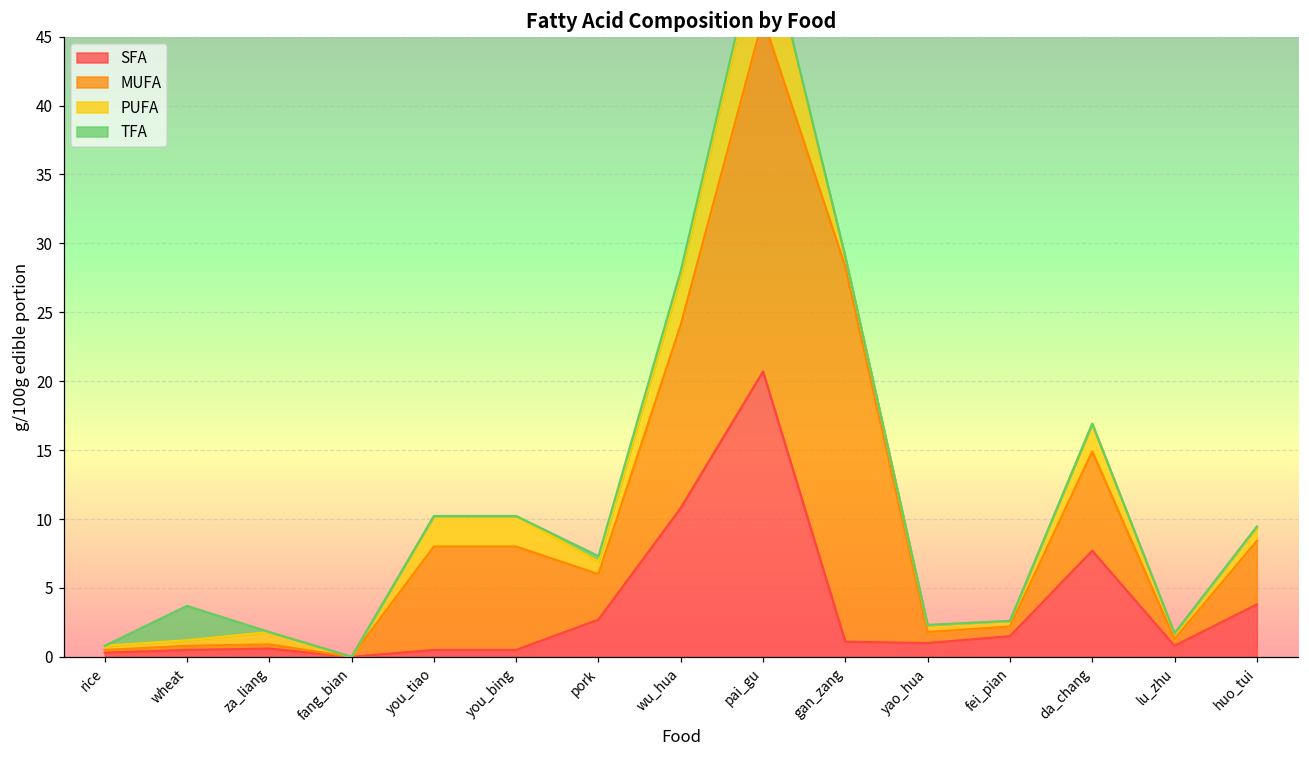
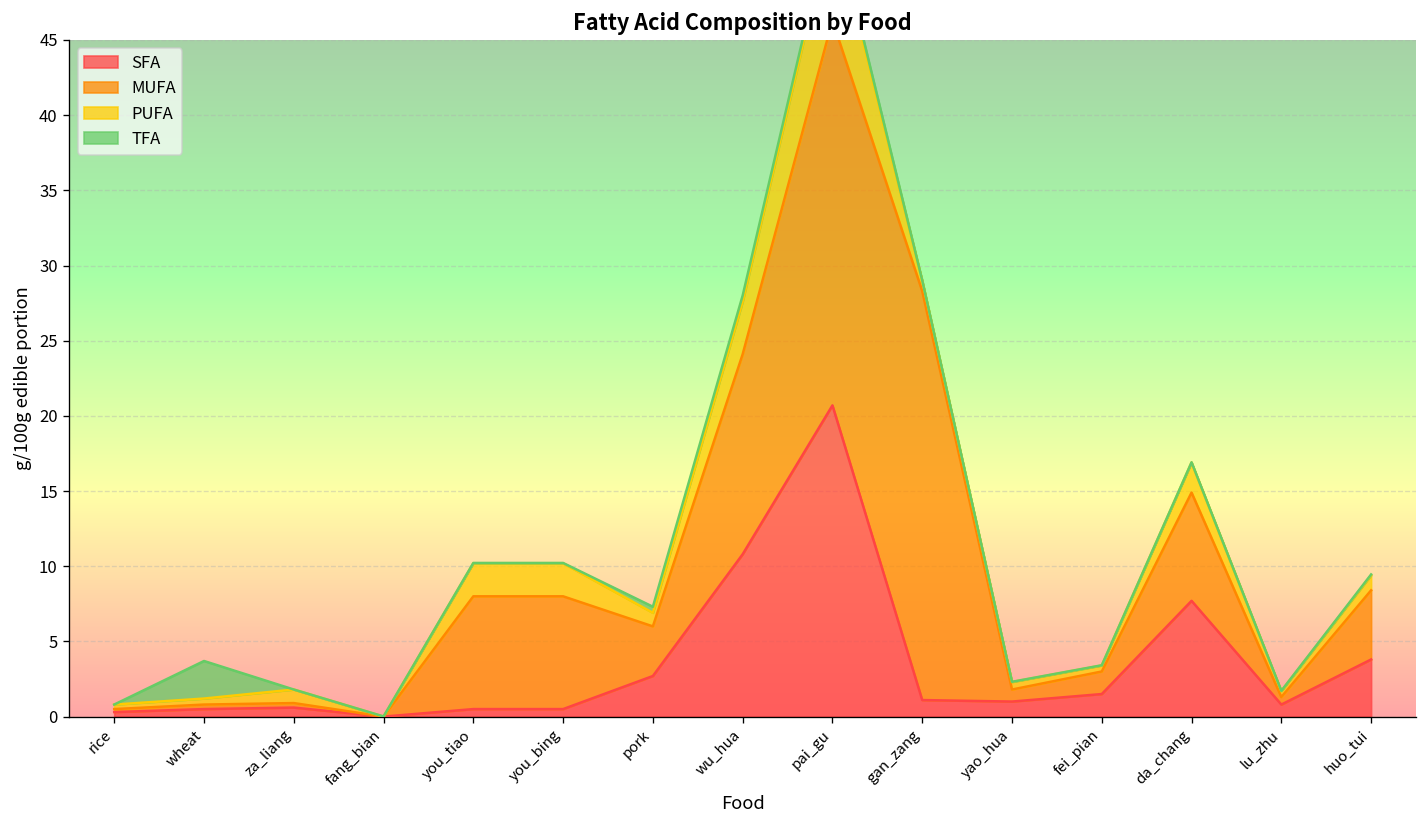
  {
    "SFA": {
      "wheat": 0.5,
      "za_liang": 0.6,
      "you_tiao": 0.5,
      "you_bing": 0.5,
      "pork": 2.7,
      "wu_hua": 10.8,
      "pai_gu": 20.7,
      "gan_zang": 1.1,
      "yao_hua": 1.0,
      "fei_pian": 1.5,
      "da_chang": 7.7,
      "lu_zhu": 0.8,
      "huo_tui": 3.8
    },
    "MUFA": {
      "wheat": 0.3,
      "za_liang": 0.3,
      "you_tiao": 7.5,
      "you_bing": 7.5,
      "pork": 3.3,
      "wu_hua": 13.3,
      "gan_zang": 27.2,
      "yao_hua": 0.8,
-     "fei_pian": 0.7,
+     "fei_pian": 1.5,
      "da_chang": 7.2,
      "lu_zhu": 0.5,
      "huo_tui": 4.6
    },
    "PUFA": {
      "wheat": 0.4,
      "pork": 0.9,
      "wu_hua": 3.5
    },
    "TFA": {
      "wheat": 2.5,
      "pork": 0.4,
      "wu_hua": 0.4
    }
  }
